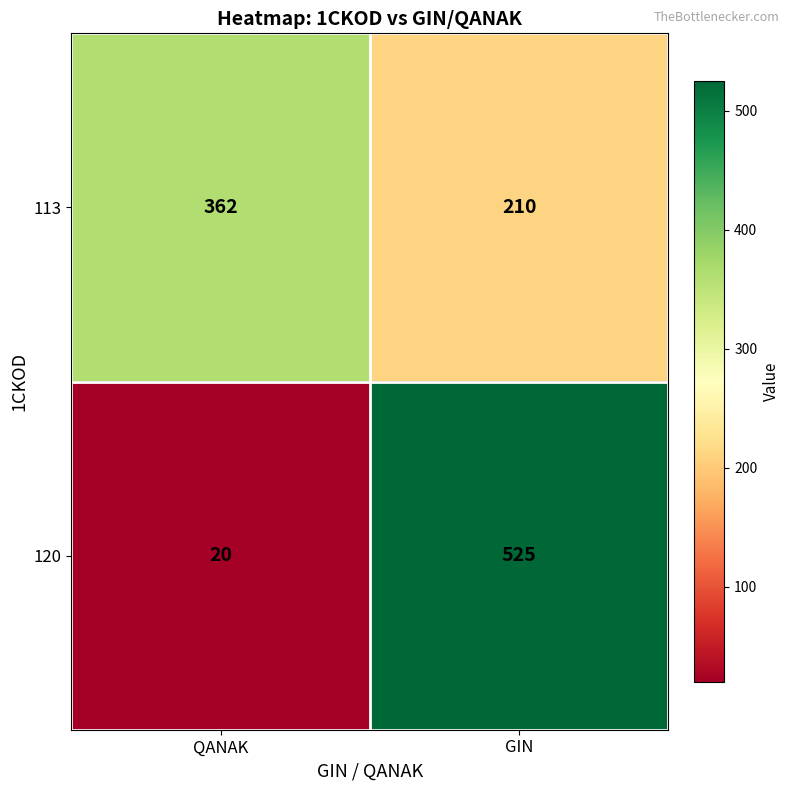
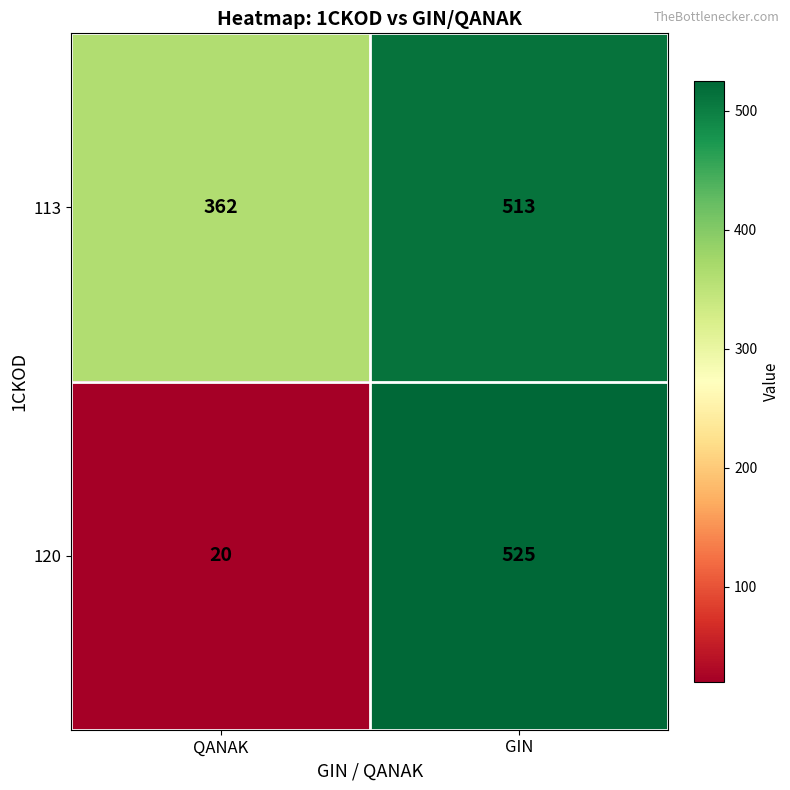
  {
    "113": {
      "QANAK": 362,
-     "GIN": 210
+     "GIN": 513
    },
    "120": {
      "QANAK": 20,
      "GIN": 525
    }
  }
